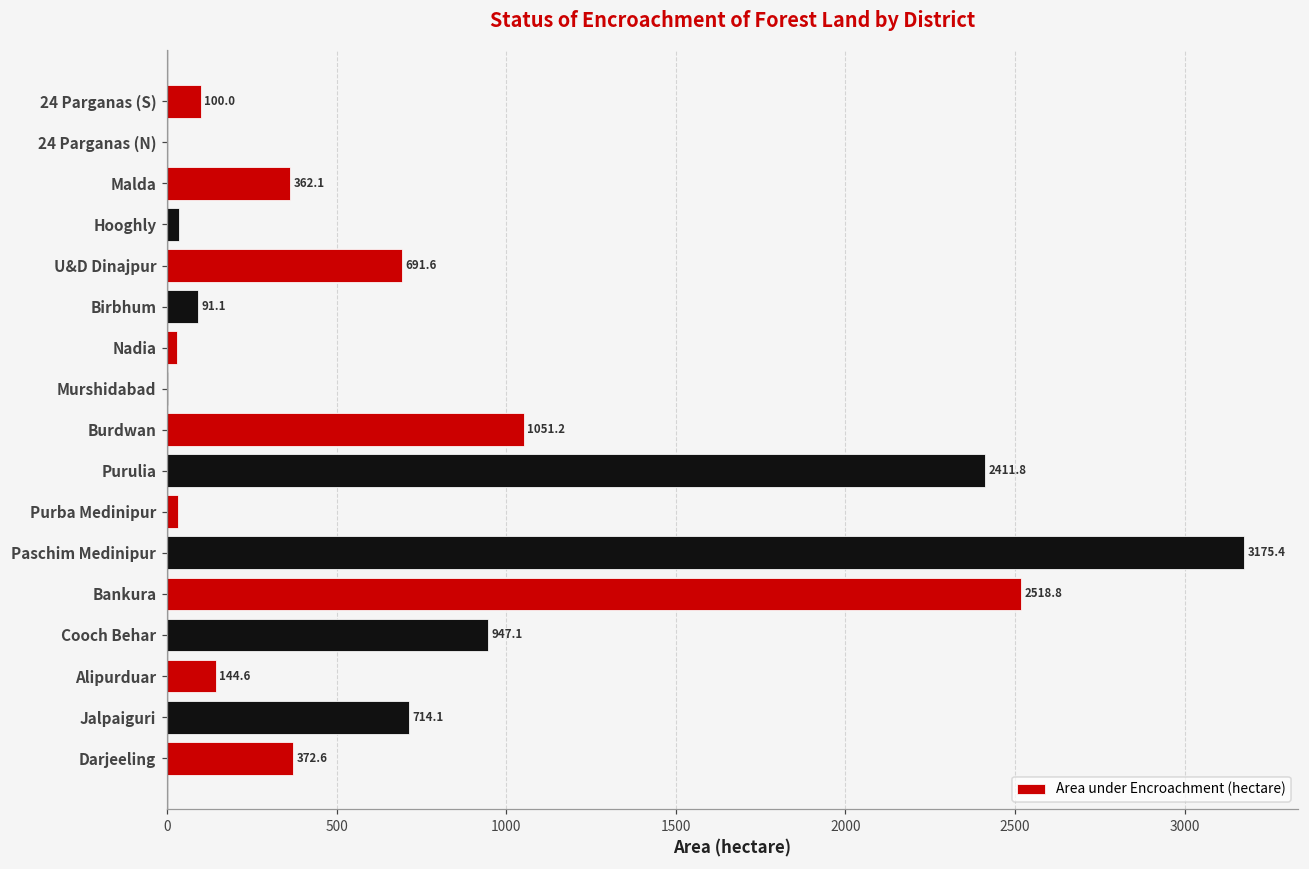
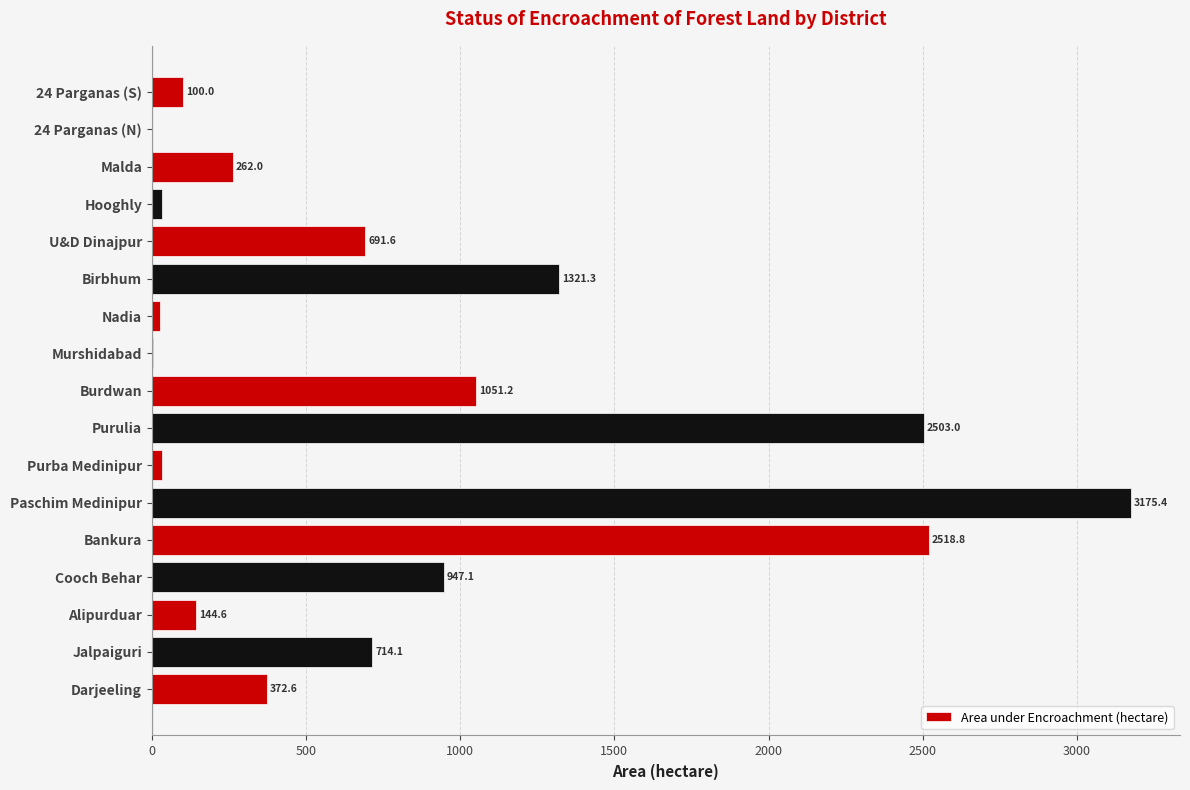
  {
    "24 Parganas (S)": 100.0,
-   "Malda": 362.1,
+   "Malda": 262.0,
    "U&D Dinajpur": 691.6,
-   "Birbhum": 91.1,
+   "Birbhum": 1321.3,
    "Burdwan": 1051.2,
-   "Purulia": 2411.8,
+   "Purulia": 2503.0,
    "Paschim Medinipur": 3175.4,
    "Bankura": 2518.8,
    "Cooch Behar": 947.1,
    "Alipurduar": 144.6,
    "Jalpaiguri": 714.1,
    "Darjeeling": 372.6
  }
